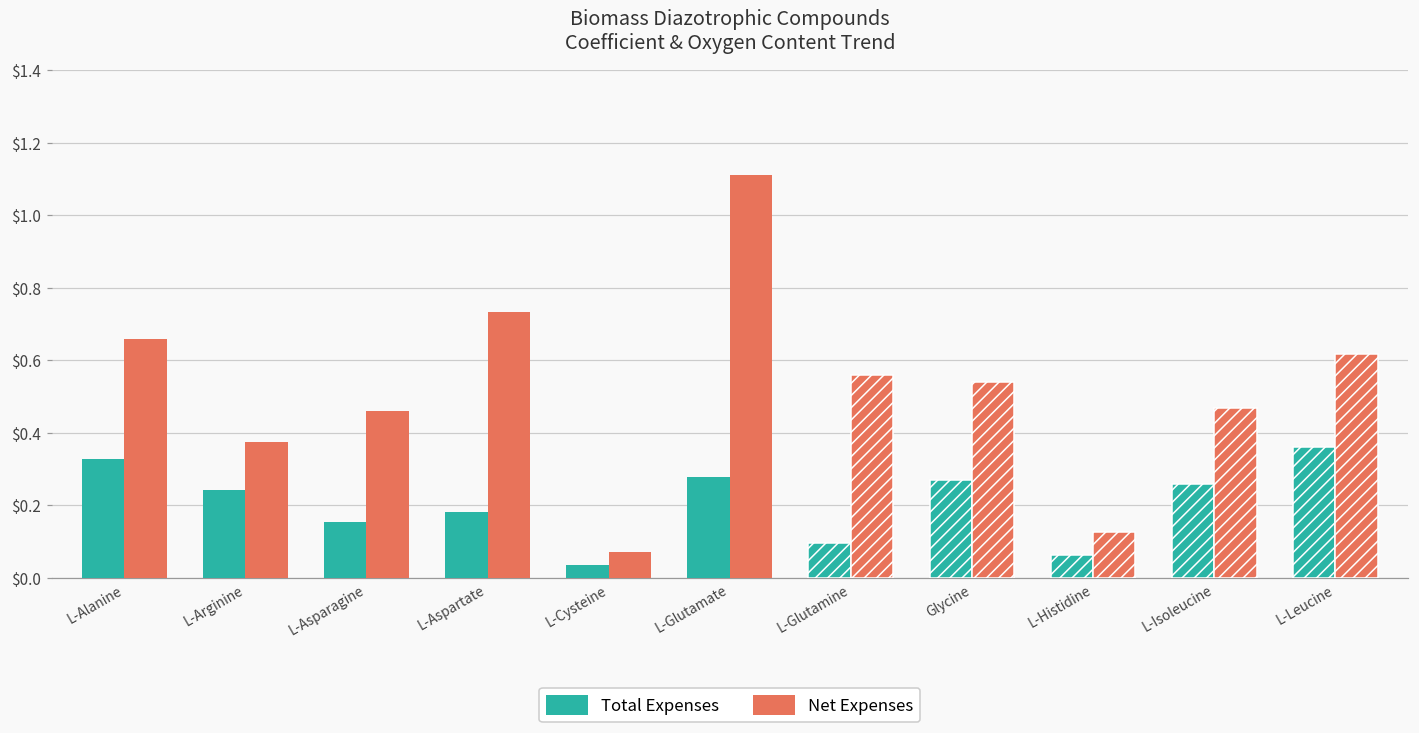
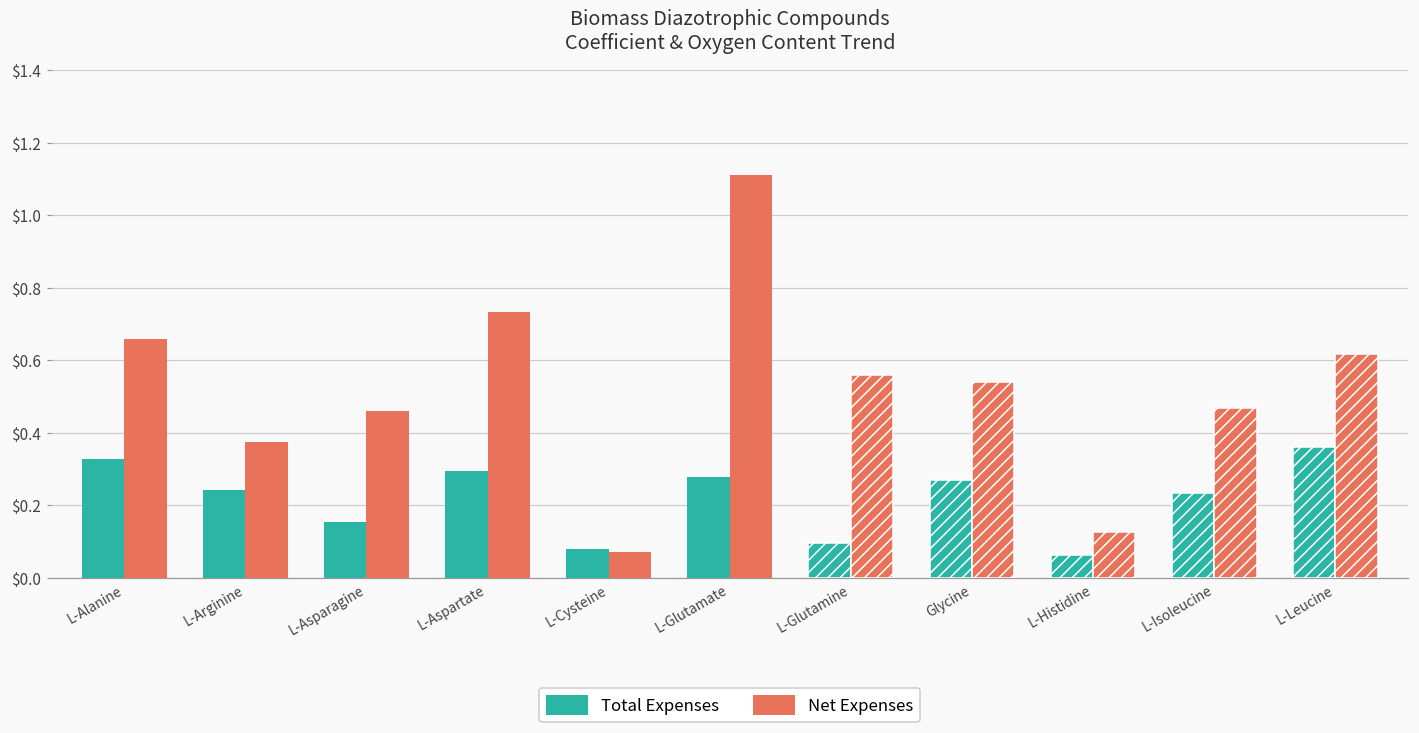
  {
    "Total Expenses": {
      "L-Alanine": "$0.33",
      "L-Arginine": "$0.24",
      "L-Asparagine": "$0.15",
-     "L-Aspartate": "$0.18",
-     "L-Cysteine": "$0.04",
+     "L-Aspartate": "$0.29",
+     "L-Cysteine": "$0.08",
      "L-Glutamate": "$0.28",
      "L-Glutamine": "$0.10",
      "Glycine": "$0.27",
      "L-Histidine": "$0.06",
-     "L-Isoleucine": "$0.26",
+     "L-Isoleucine": "$0.23",
      "L-Leucine": "$0.36"
    },
    "Net Expenses": {
      "L-Alanine": "$0.66",
      "L-Arginine": "$0.37",
      "L-Asparagine": "$0.46",
      "L-Aspartate": "$0.73",
      "L-Cysteine": "$0.07",
      "L-Glutamate": "$1.11",
      "L-Glutamine": "$0.56",
      "Glycine": "$0.54",
      "L-Histidine": "$0.13",
      "L-Isoleucine": "$0.47",
      "L-Leucine": "$0.62"
    }
  }
